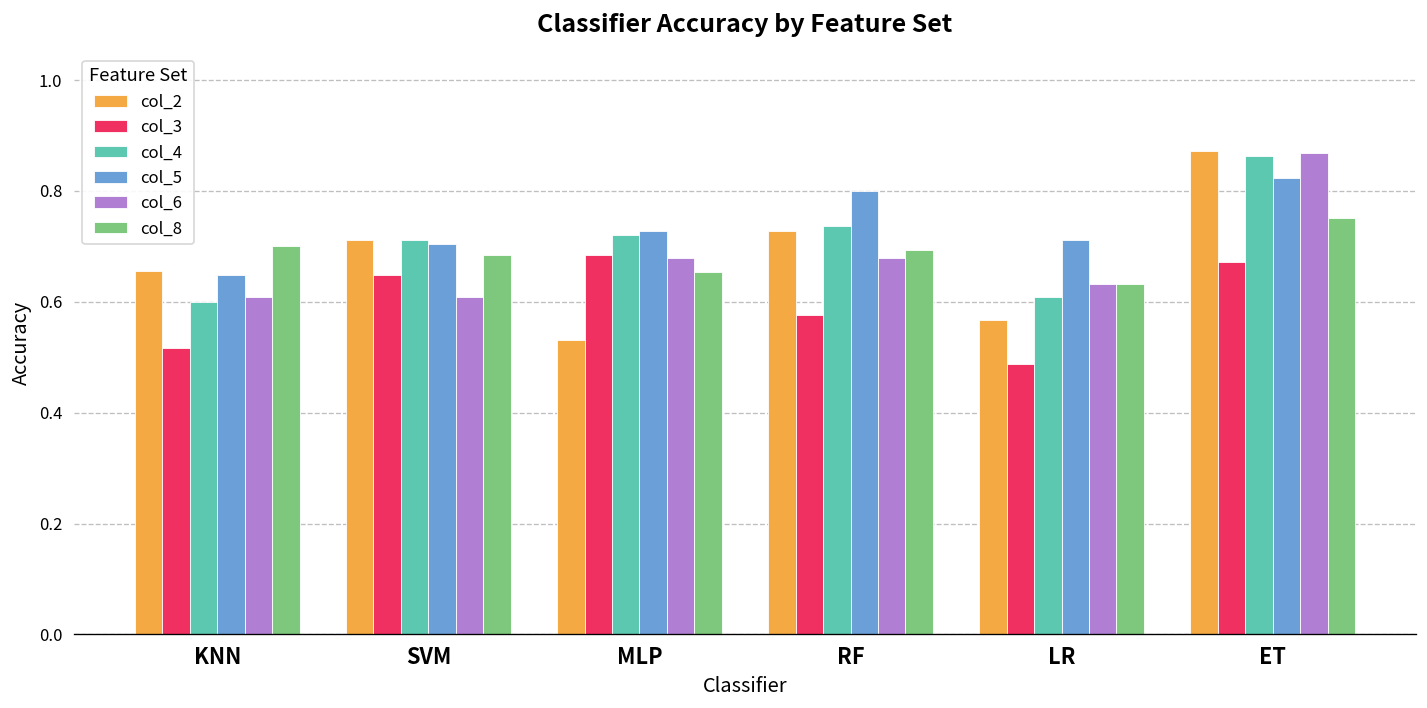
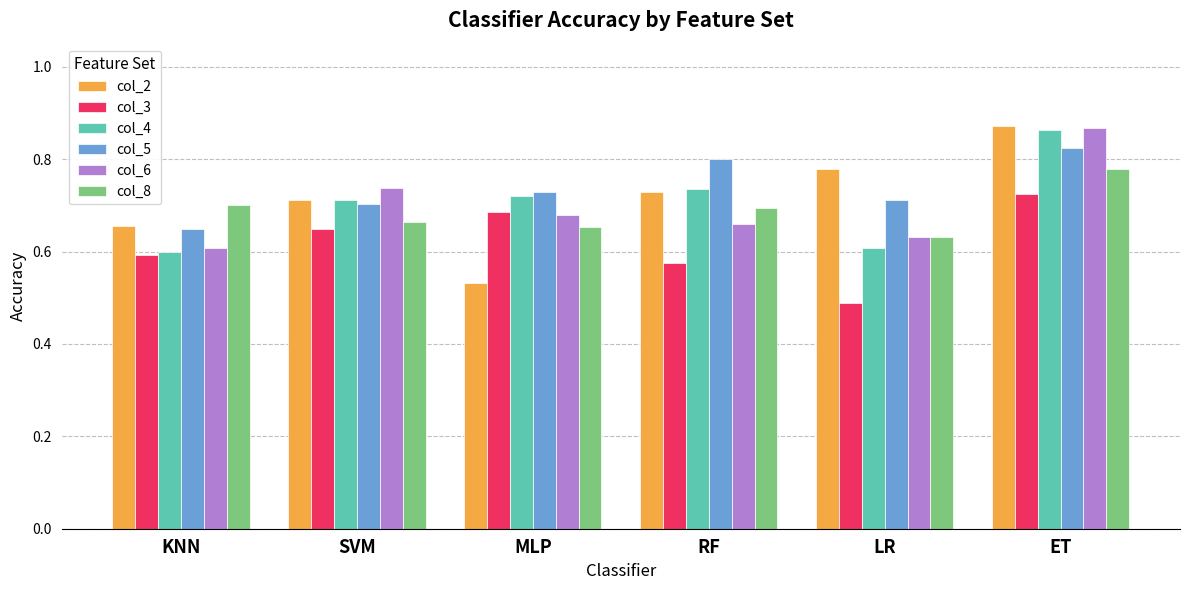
  {
    "col_2": {
      "KNN": 0.66,
      "SVM": 0.71,
      "MLP": 0.53,
      "RF": 0.73,
-     "LR": 0.57,
+     "LR": 0.78,
      "ET": 0.87
    },
    "col_3": {
-     "KNN": 0.52,
+     "KNN": 0.59,
      "SVM": 0.65,
      "MLP": 0.69,
      "RF": 0.58,
      "LR": 0.49,
-     "ET": 0.67
+     "ET": 0.72
    },
    "col_6": {
      "KNN": 0.61,
-     "SVM": 0.61,
+     "SVM": 0.74,
      "MLP": 0.68,
-     "RF": 0.68,
+     "RF": 0.66,
      "LR": 0.63,
      "ET": 0.87
    },
    "col_8": {
      "KNN": 0.70,
-     "SVM": 0.68,
+     "SVM": 0.66,
      "MLP": 0.65,
      "RF": 0.69,
      "LR": 0.63,
-     "ET": 0.75
+     "ET": 0.78
    }
  }
